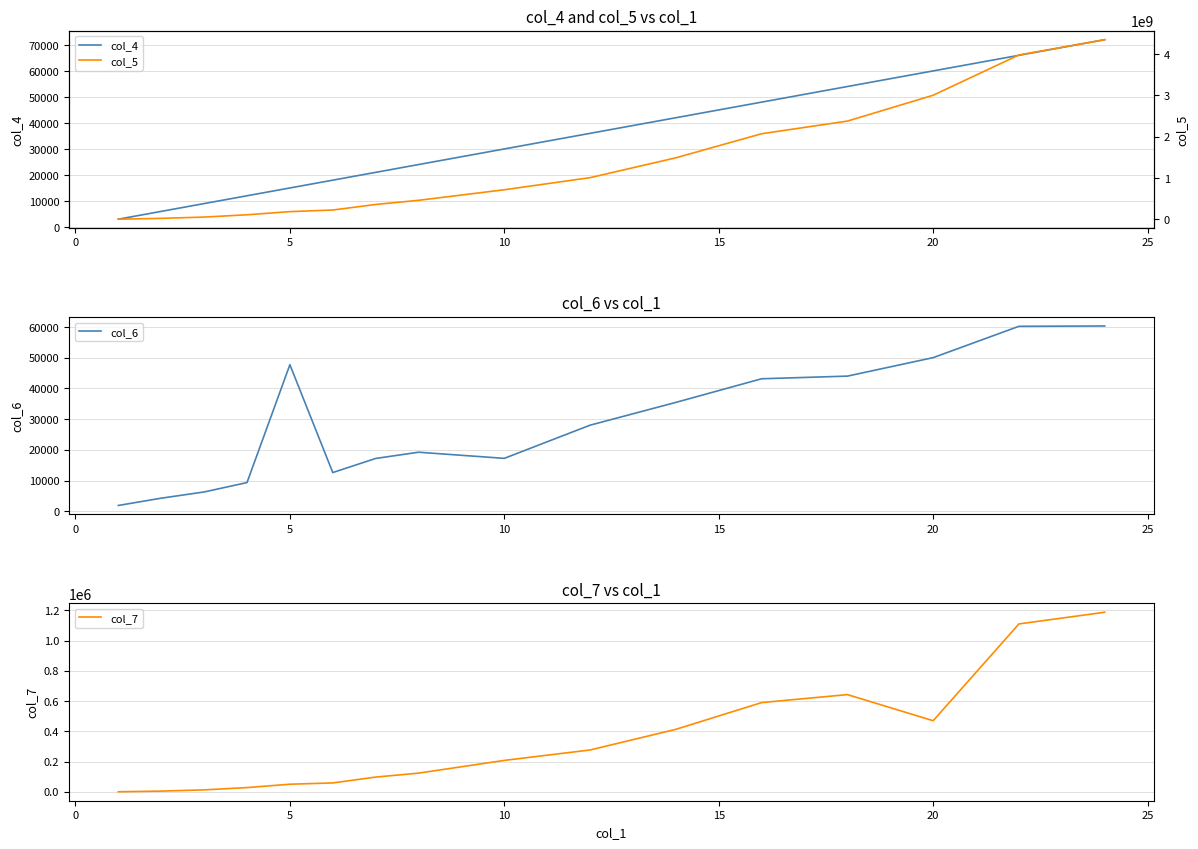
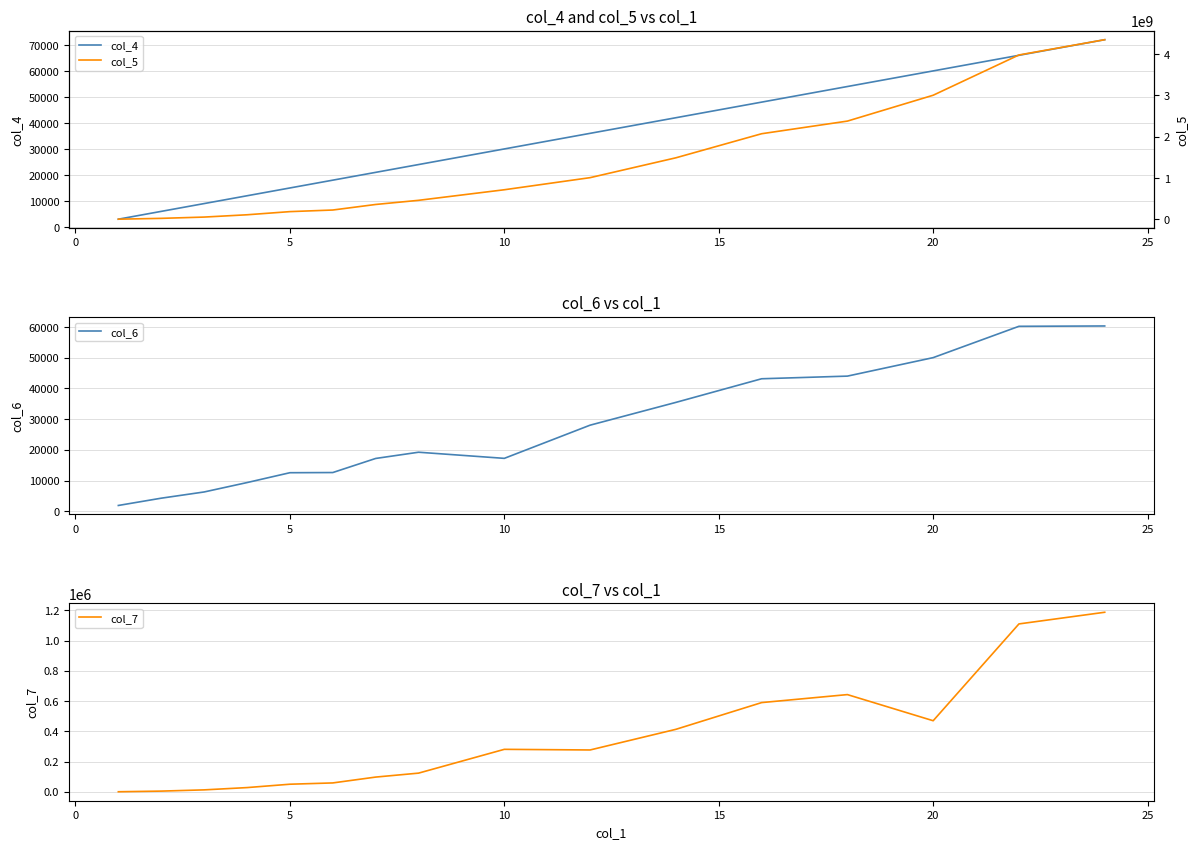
  {
    "col_6 vs col_1": {
-     "5": 48000,
+     "5": 13000,
      "10": 17000,
      "20": 50000
    },
    "col_7 vs col_1": {
      "5": 50000,
-     "10": 210000,
+     "10": 280000,
      "20": 470000
    }
  }
